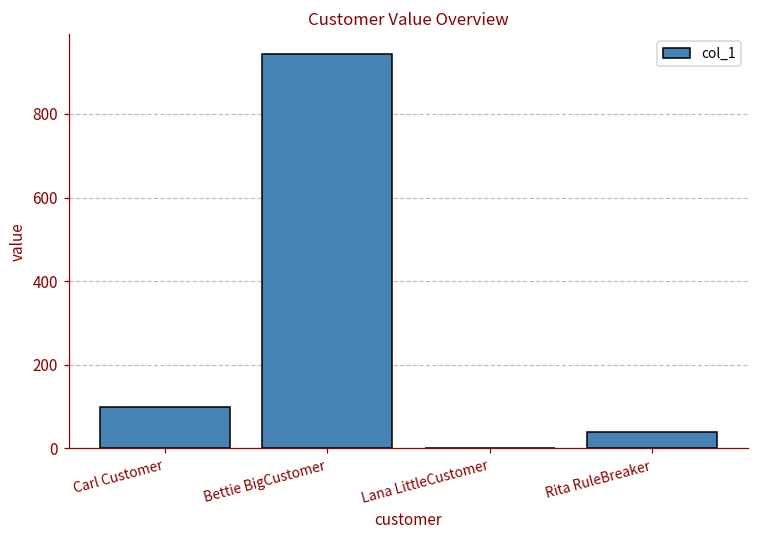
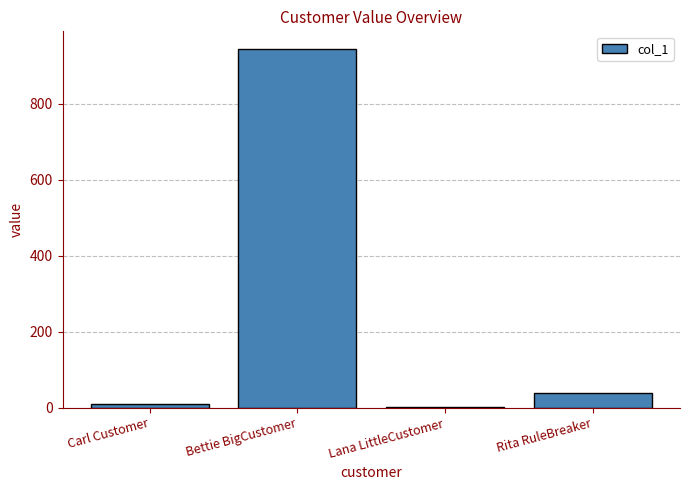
  {
-   "Carl Customer": 100,
+   "Carl Customer": 10,
    "Bettie BigCustomer": 940,
    "Rita RuleBreaker": 40
  }
